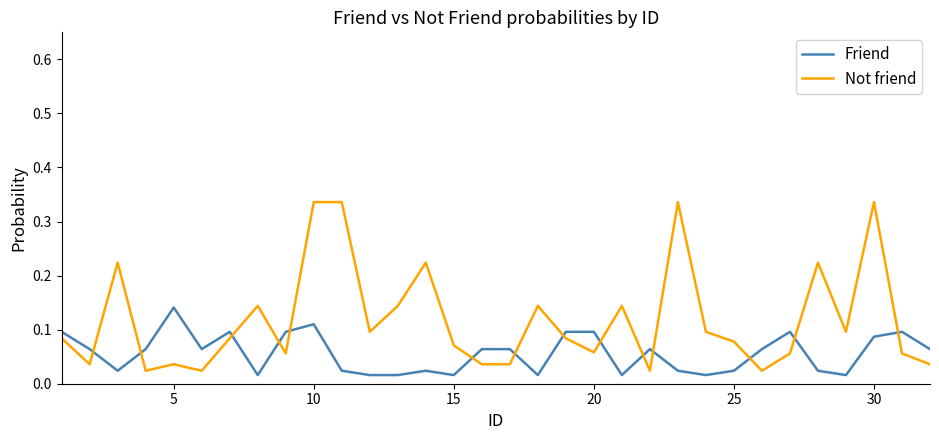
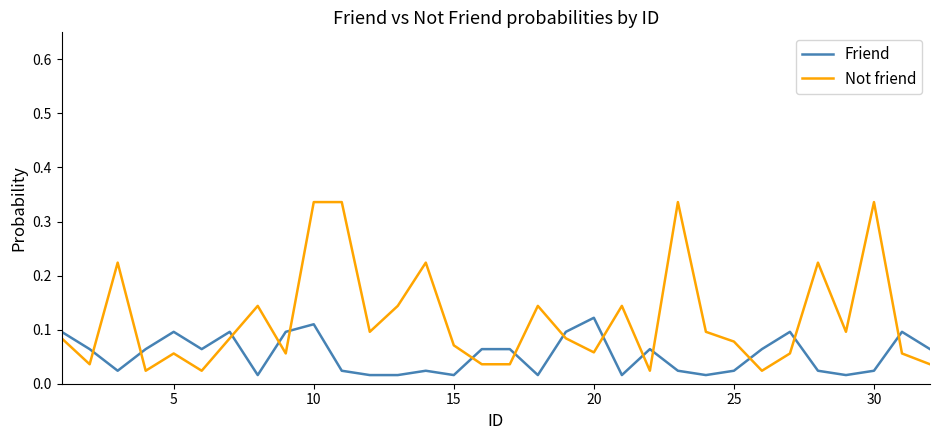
  {
    "Friend": {
-     "5": 0.14,
+     "5": 0.10,
      "10": 0.11,
      "15": 0.02,
-     "20": 0.10,
+     "20": 0.12,
      "25": 0.02,
-     "30": 0.09
+     "30": 0.02
    },
    "Not friend": {
-     "5": 0.04,
+     "5": 0.06,
      "10": 0.34,
      "15": 0.07,
      "20": 0.06,
      "25": 0.08,
      "30": 0.34
    }
  }
